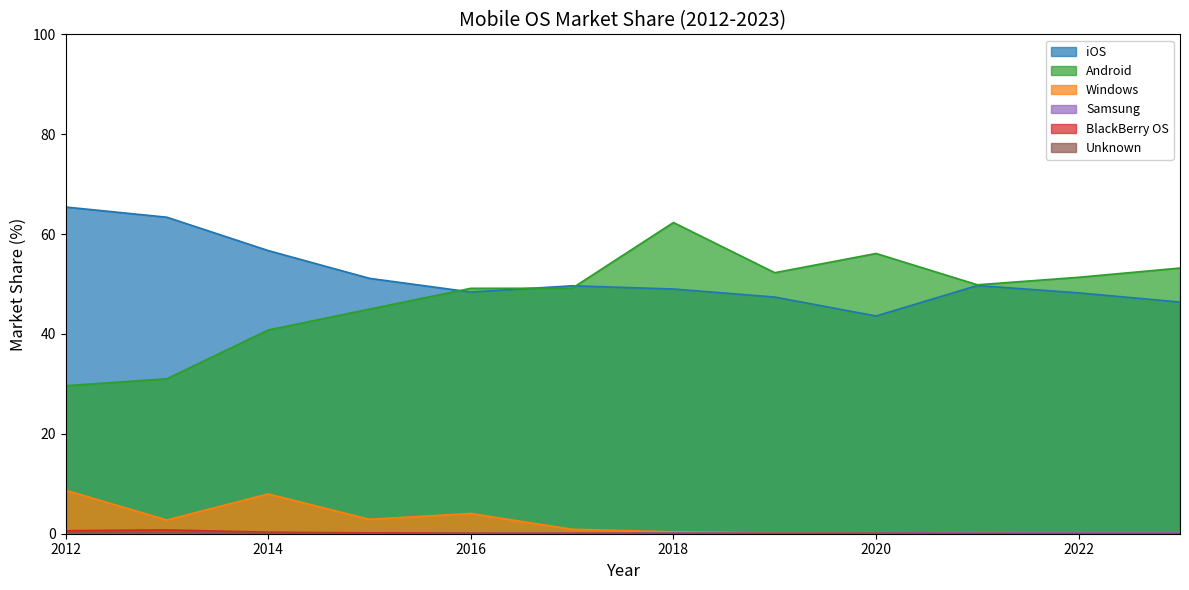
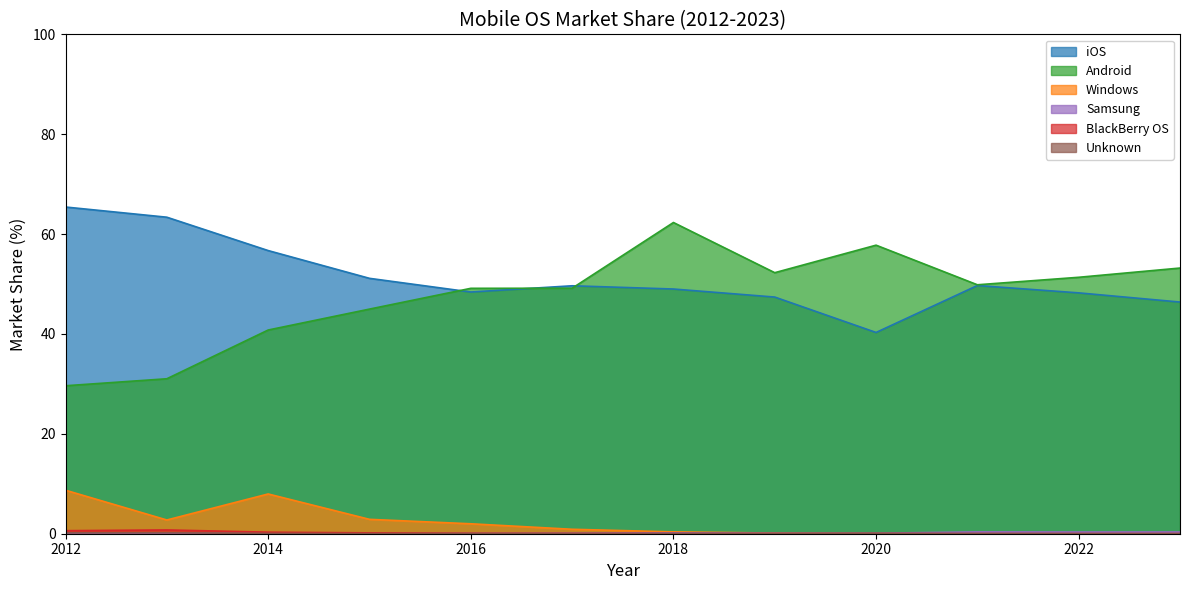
  {
    "iOS": {
      "2012": 65,
      "2014": 57,
      "2016": 48,
      "2018": 49,
-     "2020": 44,
+     "2020": 40,
      "2022": 48
    },
    "Android": {
      "2012": 30,
      "2014": 41,
      "2016": 49,
      "2018": 62,
-     "2020": 56,
+     "2020": 58,
      "2022": 51
    },
    "Windows": {
      "2012": 9,
      "2014": 8,
-     "2016": 4
+     "2016": 2
    }
  }
